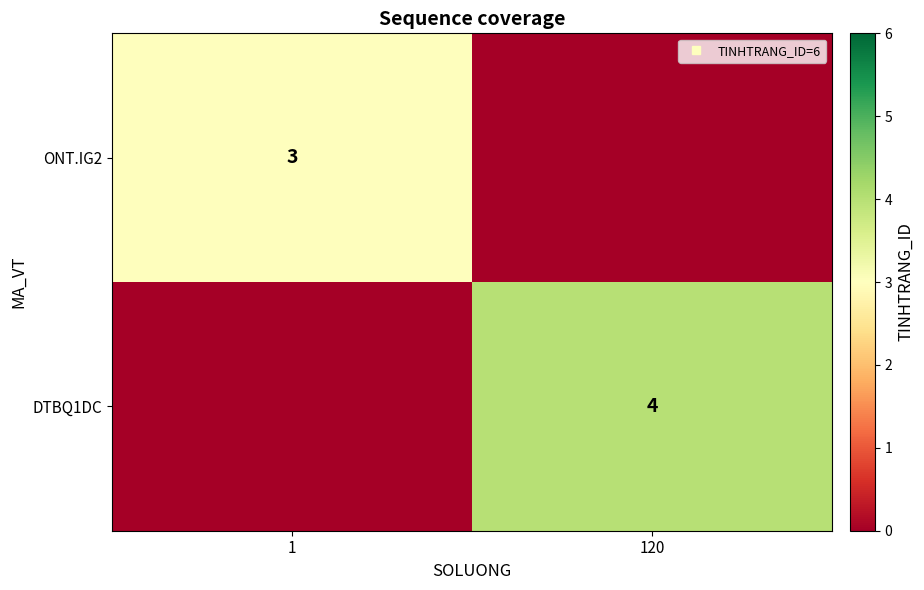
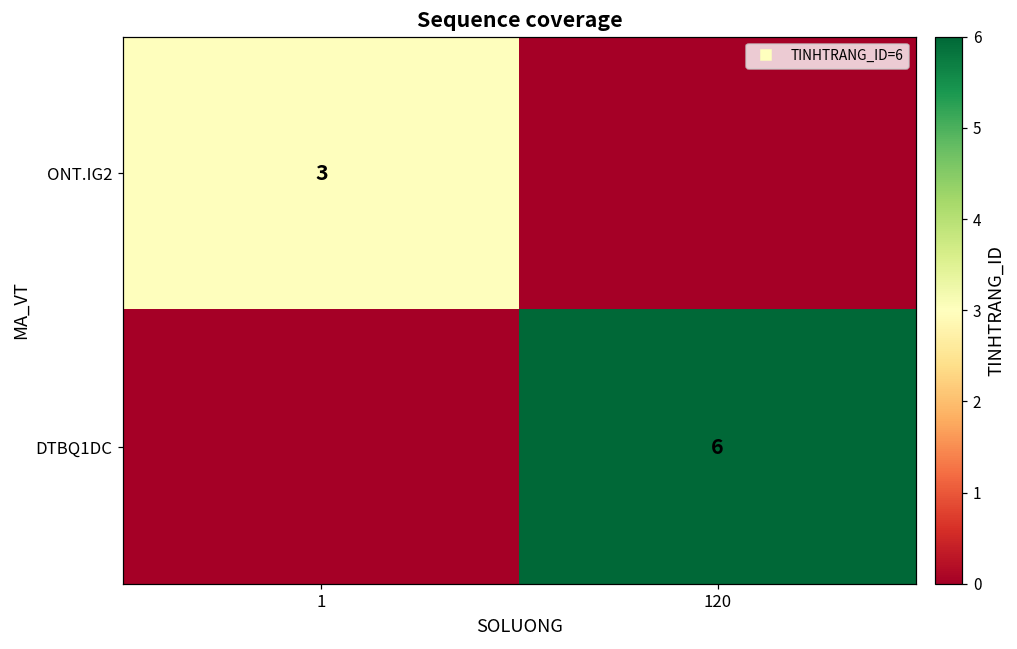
  {
    "ONT.IG2": {
      "1": 3
    },
    "DTBQ1DC": {
-     "120": 4
+     "120": 6
    }
  }
